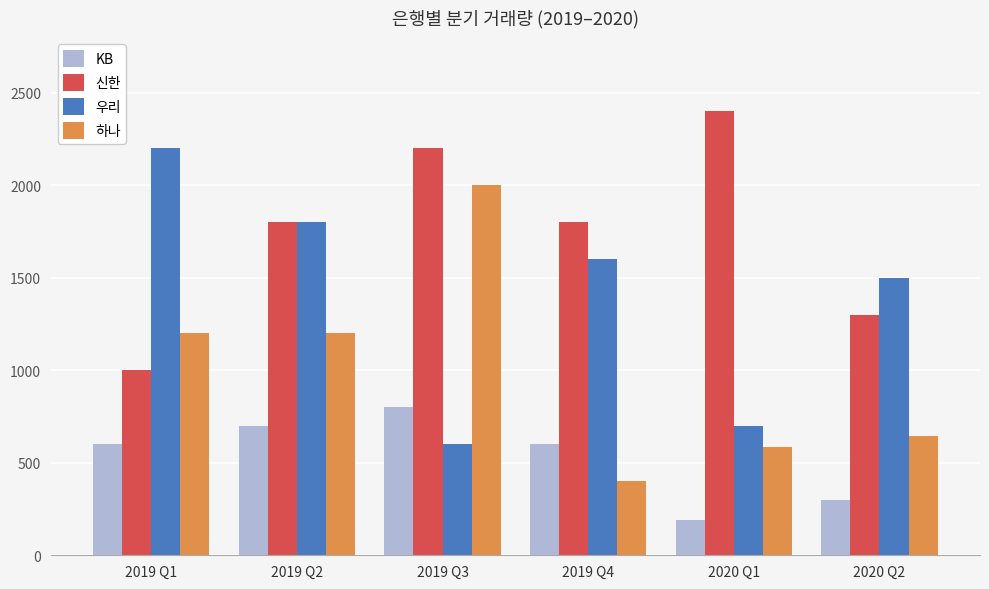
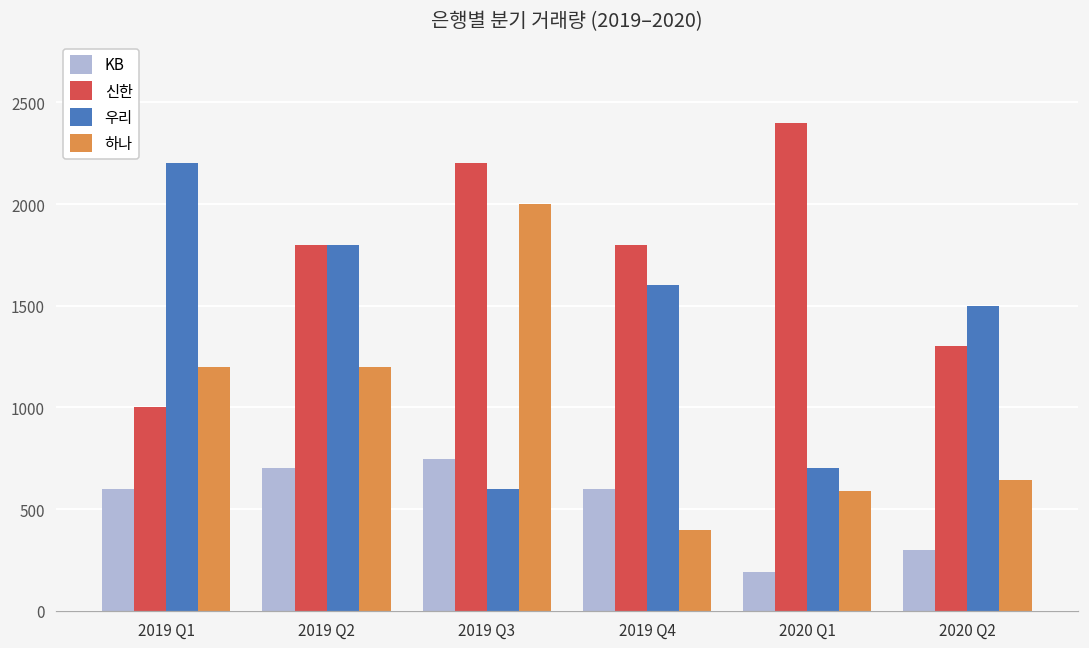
  {
    "KB": {
      "2019 Q1": 600,
      "2019 Q2": 700,
-     "2019 Q3": 800,
+     "2019 Q3": 750,
      "2019 Q4": 600,
      "2020 Q1": 190,
      "2020 Q2": 300
    },
    "신한": {
      "2019 Q1": 1000,
      "2019 Q2": 1800,
      "2019 Q3": 2200,
      "2019 Q4": 1800,
      "2020 Q1": 2400,
      "2020 Q2": 1300
    },
    "우리": {
      "2019 Q1": 2200,
      "2019 Q2": 1800,
      "2019 Q3": 600,
      "2019 Q4": 1600,
      "2020 Q1": 700,
      "2020 Q2": 1500
    },
    "하나": {
      "2019 Q1": 1200,
      "2019 Q2": 1200,
      "2019 Q3": 2000,
      "2019 Q4": 400,
      "2020 Q1": 590,
      "2020 Q2": 640
    }
  }
